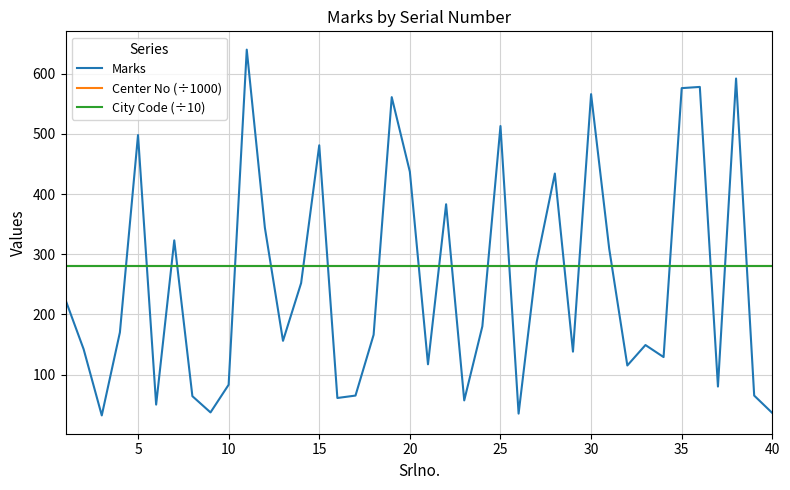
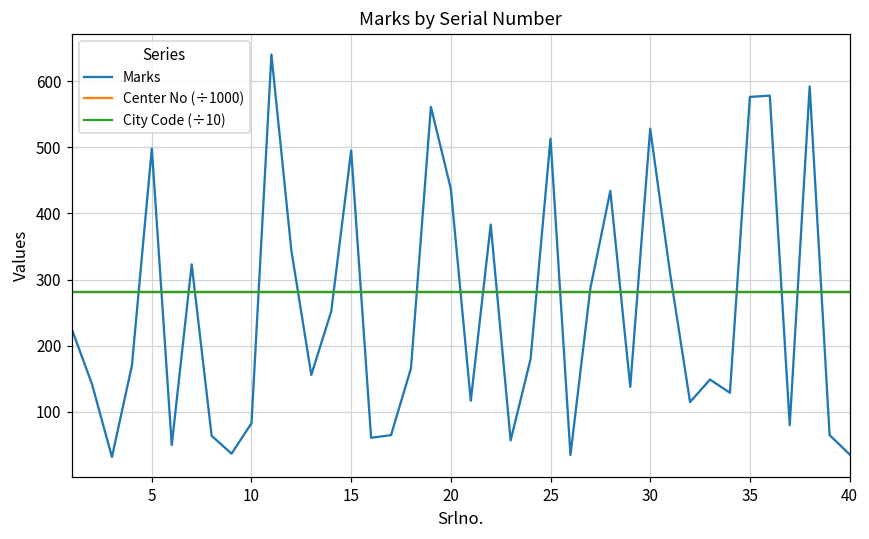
  {
    "Marks": {
      "5": 500,
      "10": 80,
-     "15": 480,
+     "15": 500,
      "20": 440,
      "25": 510,
-     "30": 570,
+     "30": 530,
      "35": 580,
      "40": 40
    },
    "City Code (÷10)": {
      "5": 280,
      "10": 280,
      "15": 280,
      "20": 280,
      "25": 280,
      "30": 280,
      "35": 280,
      "40": 280
    }
  }
